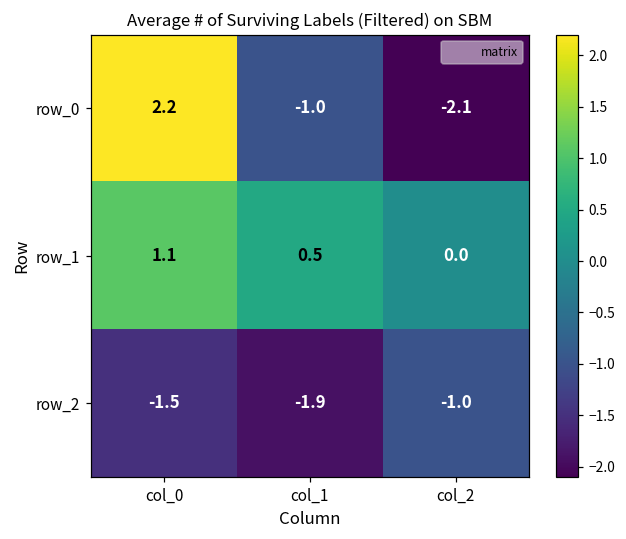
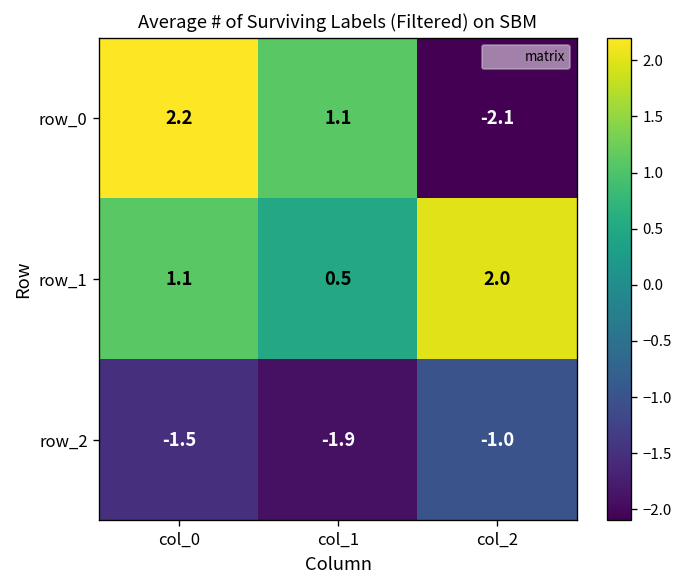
  {
    "row_0": {
      "col_0": 2.2,
-     "col_1": -1.0,
+     "col_1": 1.1,
      "col_2": -2.1
    },
    "row_1": {
      "col_0": 1.1,
      "col_1": 0.5,
-     "col_2": 0.0
+     "col_2": 2.0
    },
    "row_2": {
      "col_0": -1.5,
      "col_1": -1.9,
      "col_2": -1.0
    }
  }
